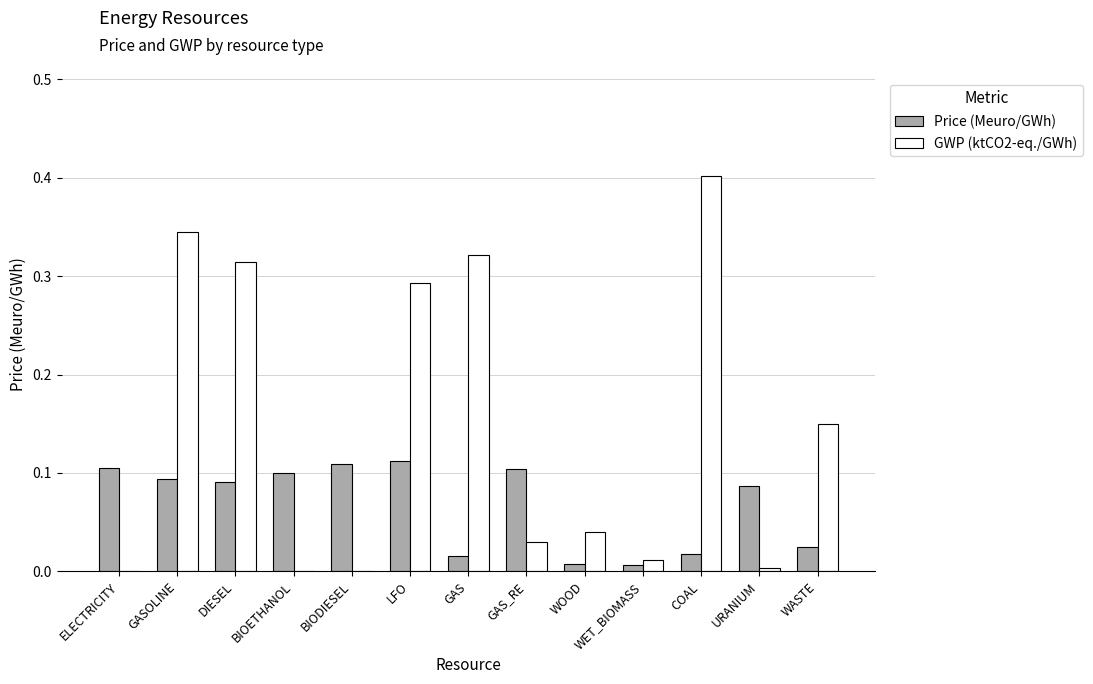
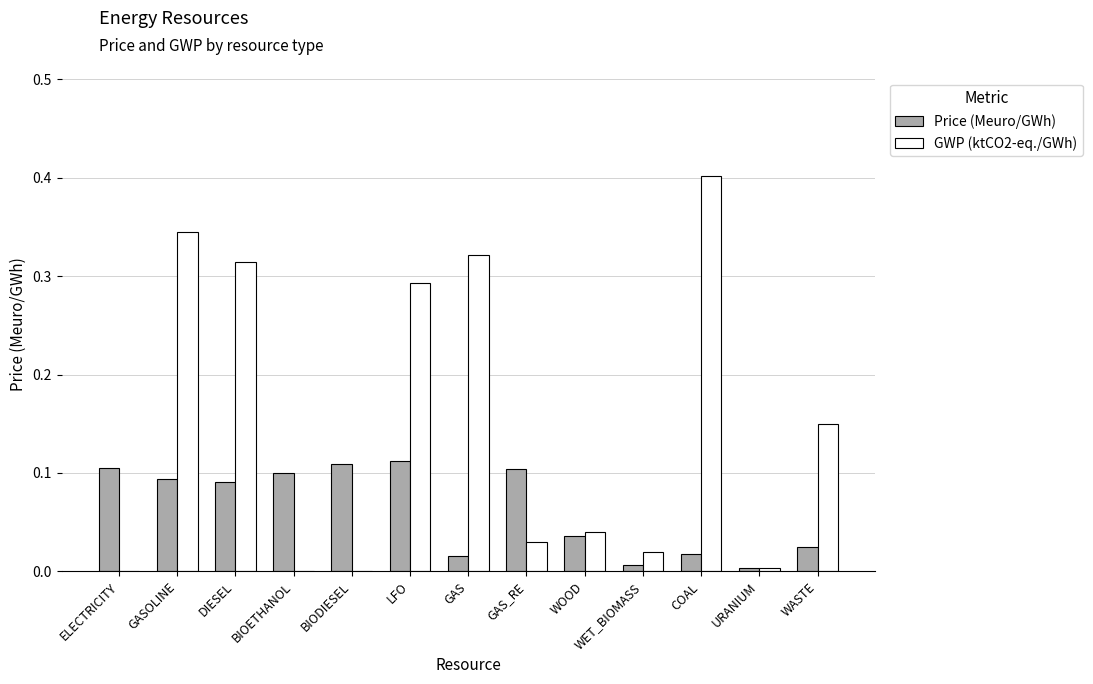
  {
    "Price (Meuro/GWh)": {
      "ELECTRICITY": 0.10,
      "GASOLINE": 0.09,
      "DIESEL": 0.09,
      "BIOETHANOL": 0.10,
      "BIODIESEL": 0.11,
      "LFO": 0.11,
      "GAS": 0.02,
      "GAS_RE": 0.10,
-     "WOOD": 0.01,
+     "WOOD": 0.04,
      "WET_BIOMASS": 0.01,
      "COAL": 0.02,
-     "URANIUM": 0.09,
+     "URANIUM": 0.00,
      "WASTE": 0.02
    },
    "GWP (ktCO2-eq./GWh)": {
      "ELECTRICITY": 0.00,
      "GASOLINE": 0.34,
      "DIESEL": 0.31,
      "BIOETHANOL": 0.00,
      "BIODIESEL": 0.00,
      "LFO": 0.29,
      "GAS": 0.32,
      "GAS_RE": 0.03,
      "WOOD": 0.04,
-     "WET_BIOMASS": 0.01,
+     "WET_BIOMASS": 0.02,
      "COAL": 0.40,
      "URANIUM": 0.00,
      "WASTE": 0.15
    }
  }
